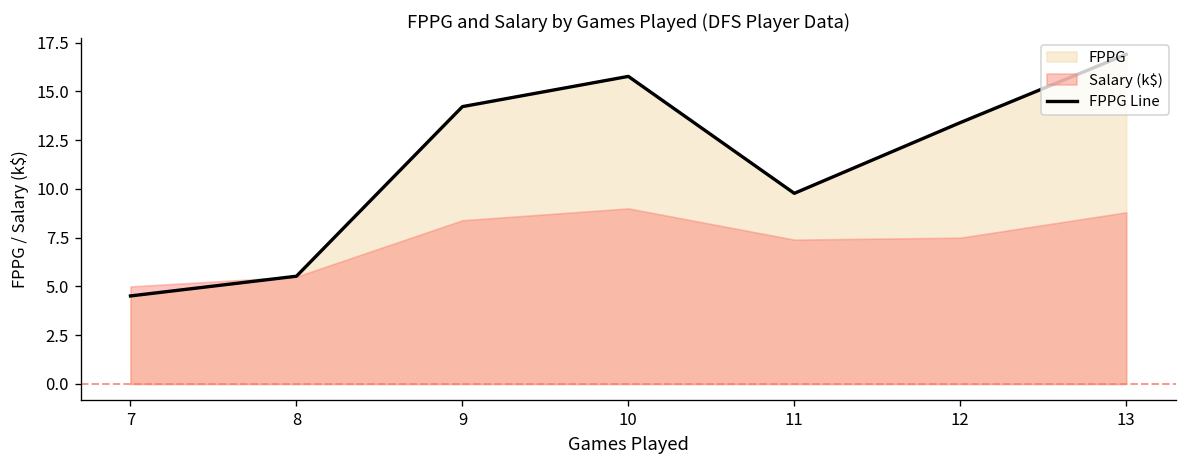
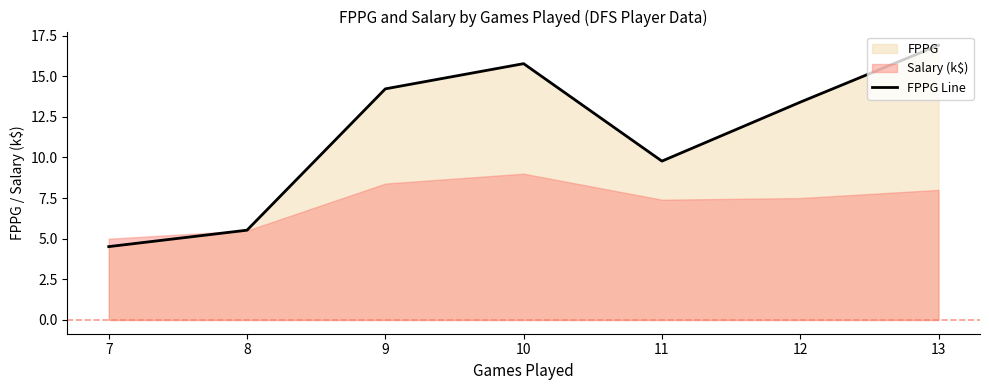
  {
    "FPPG": {
      "7": 4.5,
      "9": 14.2,
      "10": 15.8,
      "11": 9.8,
      "12": 13.4
    },
    "Salary (k$)": {
      "7": 5.0,
      "9": 8.4,
      "10": 9.0,
      "11": 7.4,
      "12": 7.5,
-     "13": 8.8
+     "13": 8.0
    }
  }
